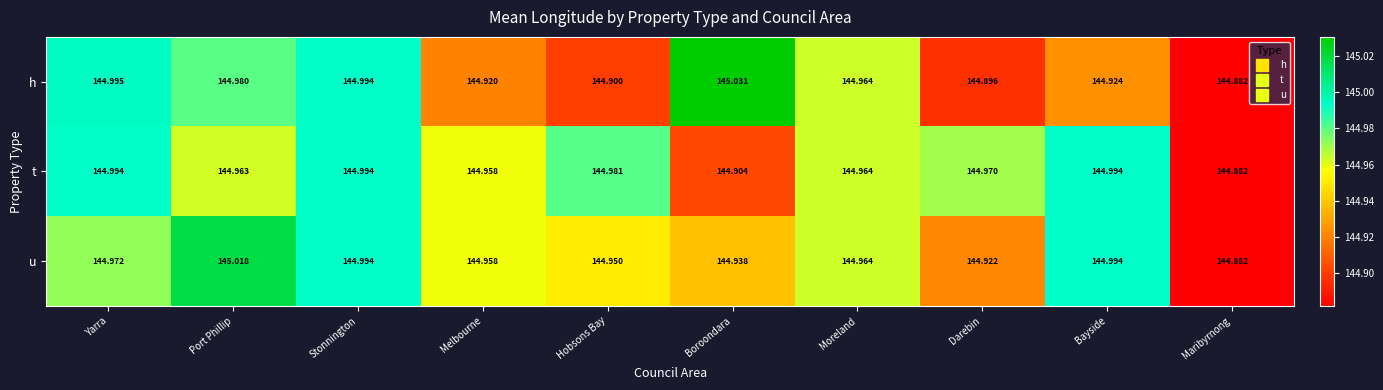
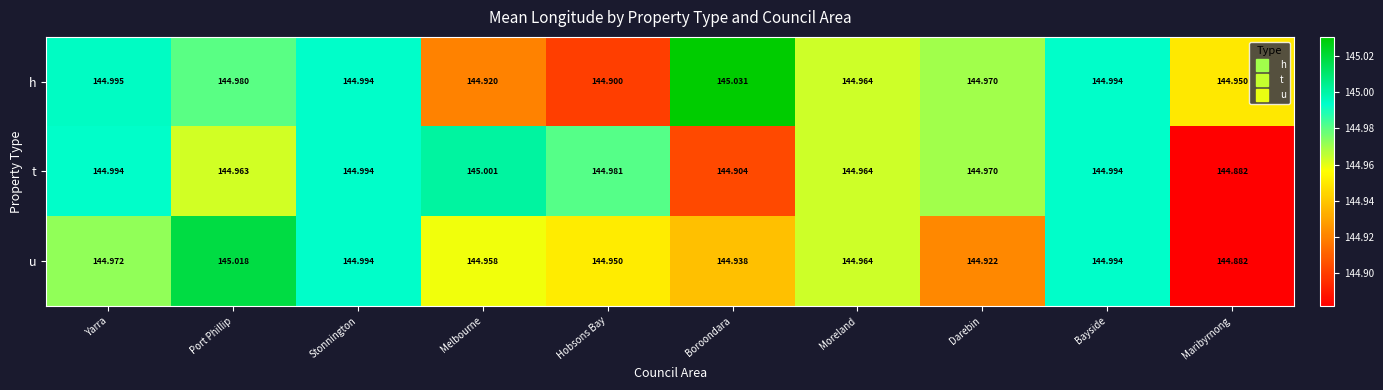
  {
    "h": {
      "Yarra": 144.995,
      "Port Phillip": 144.980,
      "Stonnington": 144.994,
      "Melbourne": 144.920,
      "Hobsons Bay": 144.900,
      "Boroondara": 145.031,
      "Moreland": 144.964,
-     "Darebin": 144.896,
-     "Bayside": 144.924,
-     "Maribyrnong": 144.882
+     "Darebin": 144.970,
+     "Bayside": 144.994,
+     "Maribyrnong": 144.950
    },
    "t": {
      "Yarra": 144.994,
      "Port Phillip": 144.963,
      "Stonnington": 144.994,
-     "Melbourne": 144.958,
+     "Melbourne": 145.001,
      "Hobsons Bay": 144.981,
      "Boroondara": 144.904,
      "Moreland": 144.964,
      "Darebin": 144.970,
      "Bayside": 144.994,
      "Maribyrnong": 144.882
    },
    "u": {
      "Yarra": 144.972,
      "Port Phillip": 145.018,
      "Stonnington": 144.994,
      "Melbourne": 144.958,
      "Hobsons Bay": 144.950,
      "Boroondara": 144.938,
      "Moreland": 144.964,
      "Darebin": 144.922,
      "Bayside": 144.994,
      "Maribyrnong": 144.882
    }
  }
